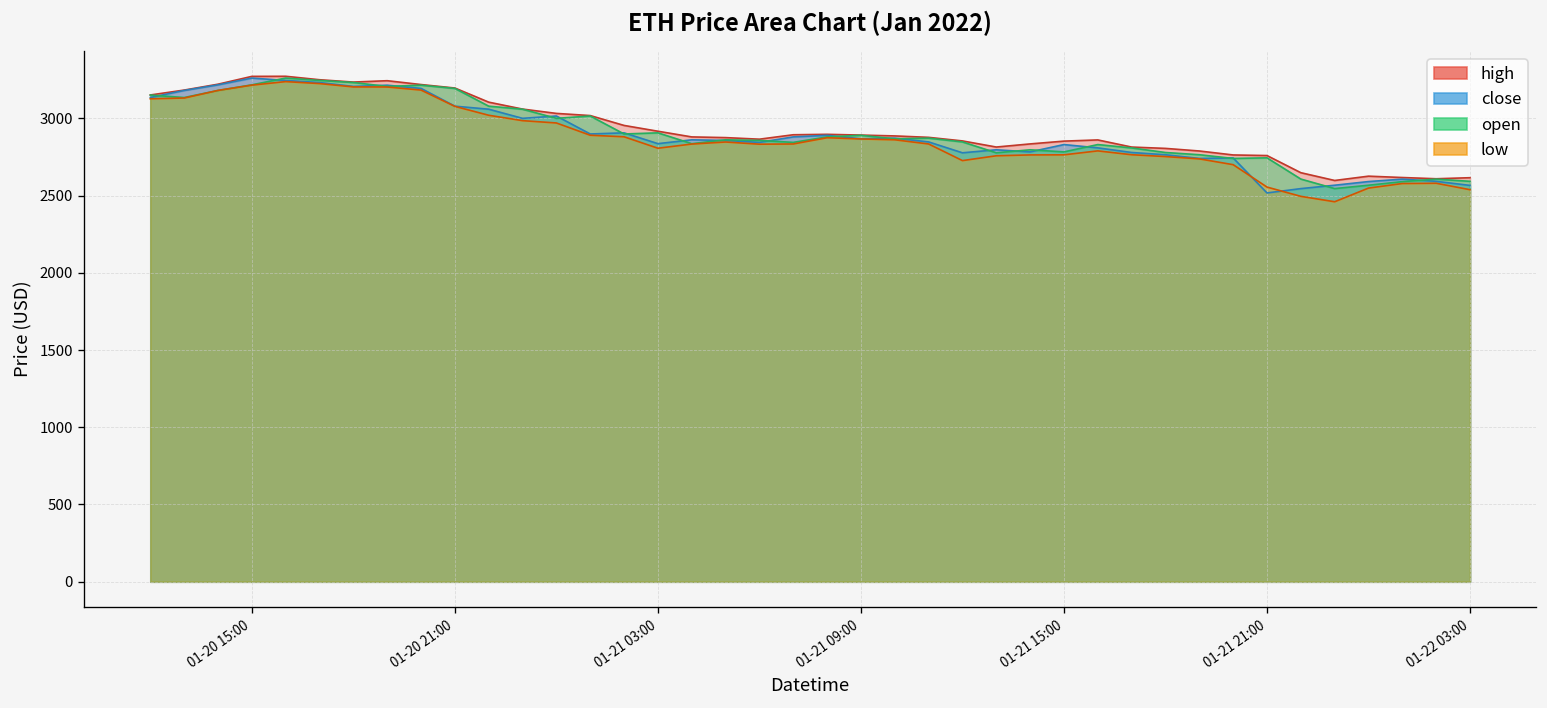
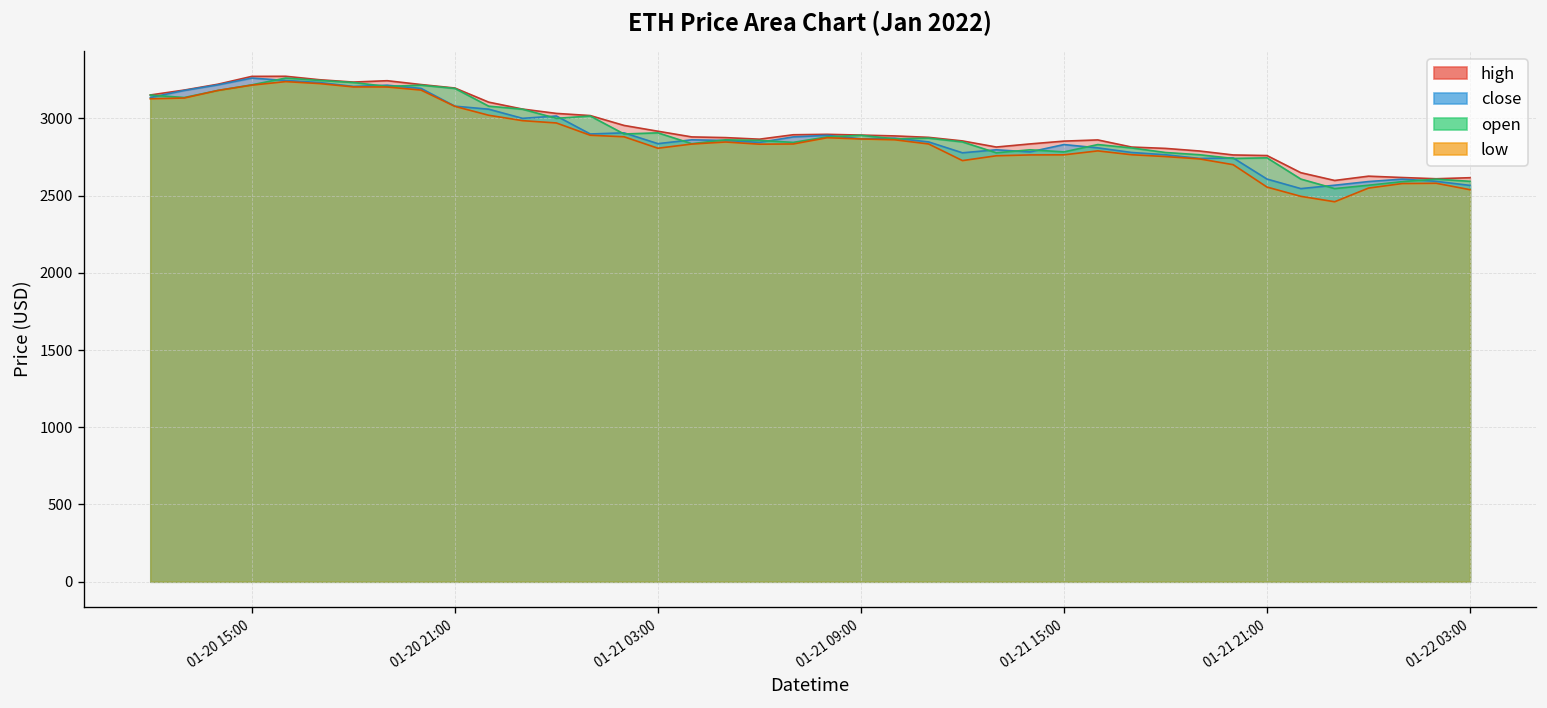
  {
    "close": {
      "01-21 03:00": 2840,
      "01-21 15:00": 2830,
-     "01-21 21:00": 2520,
+     "01-21 21:00": 2610,
      "01-22 03:00": 2570
    },
    "open": {
      "01-22 03:00": 2590
    }
  }
